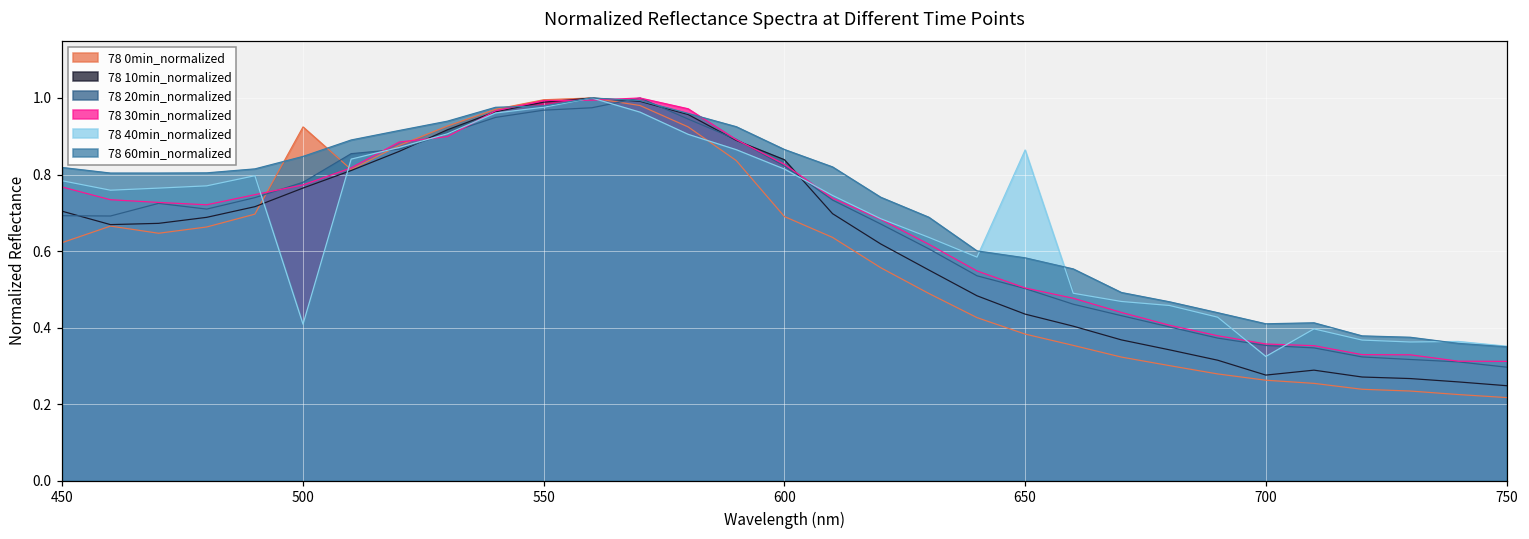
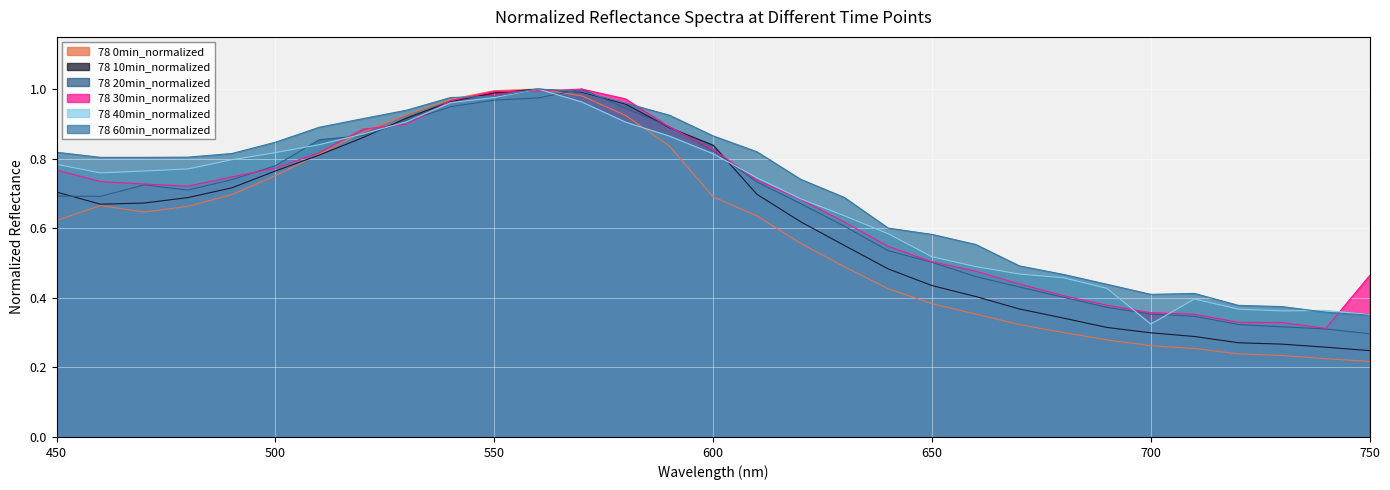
  {
    "78 0min_normalized": {
      "450": 0.62,
-     "500": 0.92,
+     "500": 0.75,
      "600": 0.69,
      "650": 0.38,
      "700": 0.26,
      "750": 0.22
    },
    "78 10min_normalized": {
      "450": 0.70,
      "500": 0.76,
      "600": 0.84,
      "650": 0.44,
-     "700": 0.28,
+     "700": 0.30,
      "750": 0.25
    },
    "78 30min_normalized": {
      "450": 0.77,
-     "750": 0.31
+     "750": 0.46
    },
    "78 40min_normalized": {
      "450": 0.78,
-     "500": 0.41,
+     "500": 0.82,
      "600": 0.81,
-     "650": 0.86,
+     "650": 0.52,
      "700": 0.32
    }
  }
